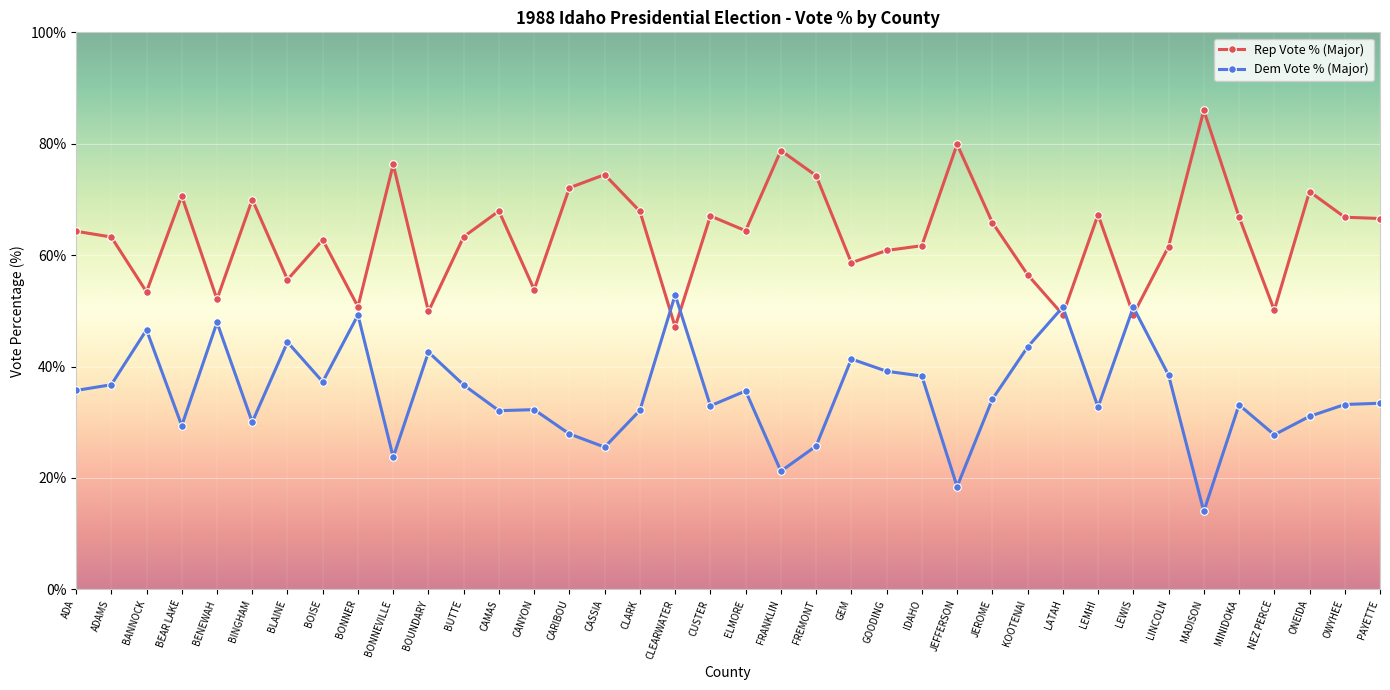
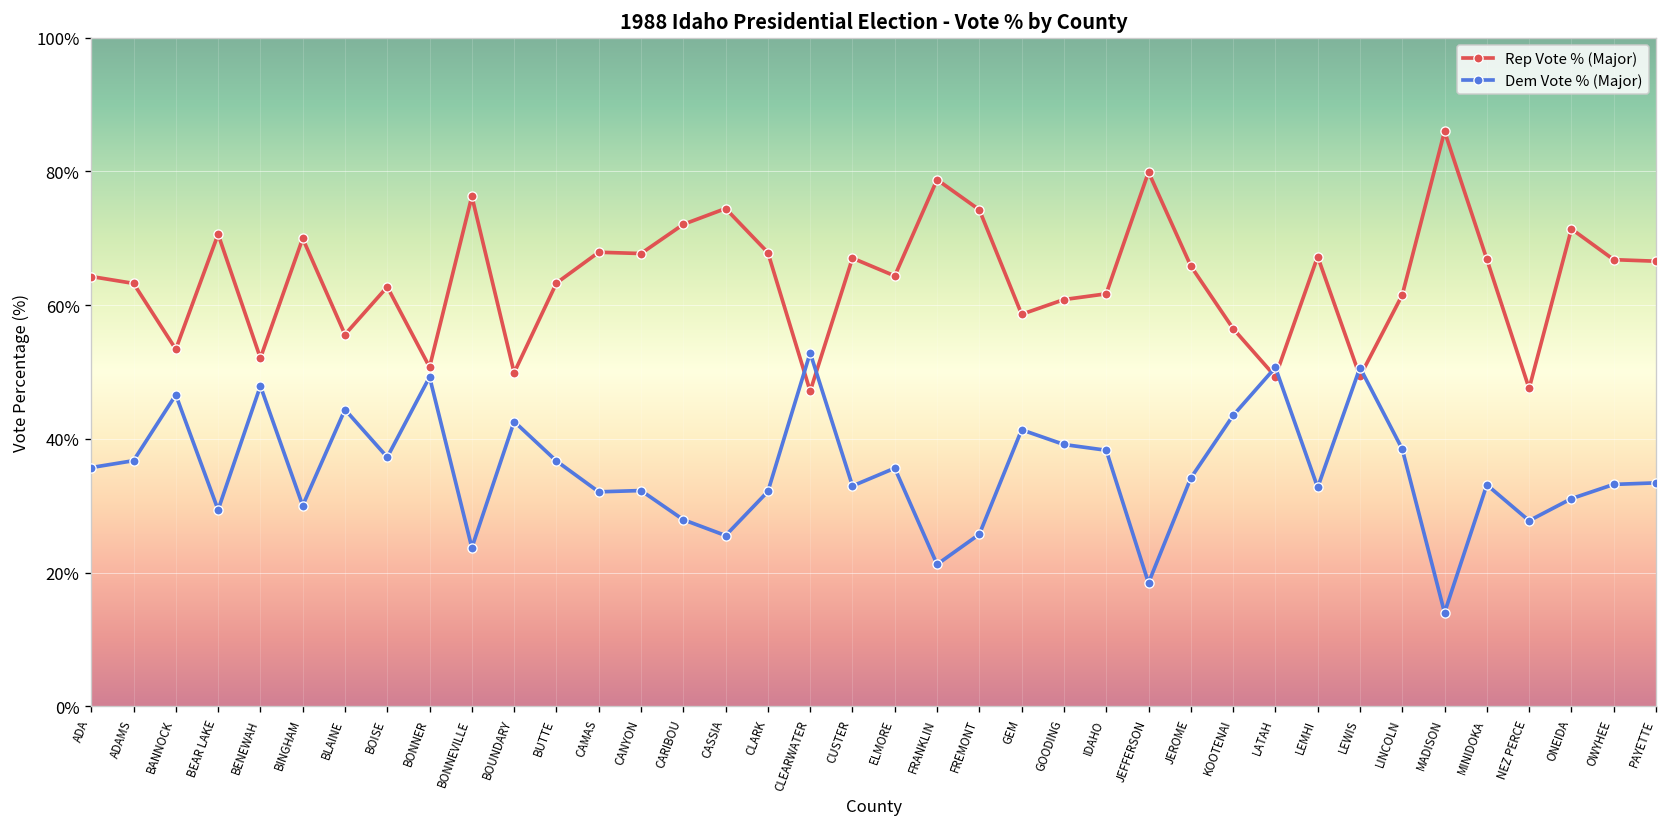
  {
    "Rep Vote % (Major)": {
      "ADA": "64%",
      "ADAMS": "63%",
      "BANNOCK": "53%",
      "BEAR LAKE": "71%",
      "BENEWAH": "52%",
      "BINGHAM": "70%",
      "BLAINE": "56%",
      "BOISE": "63%",
      "BONNER": "51%",
      "BONNEVILLE": "76%",
      "BOUNDARY": "50%",
      "BUTTE": "63%",
      "CAMAS": "68%",
-     "CANYON": "54%",
+     "CANYON": "68%",
      "CARIBOU": "72%",
      "CASSIA": "74%",
      "CLARK": "68%",
      "CLEARWATER": "47%",
      "CUSTER": "67%",
      "ELMORE": "64%",
      "FRANKLIN": "79%",
      "FREMONT": "74%",
      "GEM": "59%",
      "GOODING": "61%",
      "IDAHO": "62%",
      "JEFFERSON": "80%",
      "JEROME": "66%",
      "KOOTENAI": "57%",
      "LATAH": "49%",
      "LEMHI": "67%",
      "LEWIS": "49%",
      "LINCOLN": "62%",
      "MADISON": "86%",
      "MINIDOKA": "67%",
-     "NEZ PERCE": "50%",
+     "NEZ PERCE": "48%",
      "ONEIDA": "71%",
      "OWYHEE": "67%",
      "PAYETTE": "67%"
    },
    "Dem Vote % (Major)": {
      "ADA": "36%",
      "ADAMS": "37%",
      "BANNOCK": "47%",
      "BEAR LAKE": "29%",
      "BENEWAH": "48%",
      "BINGHAM": "30%",
      "BLAINE": "44%",
      "BOISE": "37%",
      "BONNER": "49%",
      "BONNEVILLE": "24%",
      "BOUNDARY": "43%",
      "BUTTE": "37%",
      "CAMAS": "32%",
      "CANYON": "32%",
      "CARIBOU": "28%",
      "CASSIA": "26%",
      "CLARK": "32%",
      "CLEARWATER": "53%",
      "CUSTER": "33%",
      "ELMORE": "36%",
      "FRANKLIN": "21%",
      "FREMONT": "26%",
      "GEM": "41%",
      "GOODING": "39%",
      "IDAHO": "38%",
      "JEFFERSON": "18%",
      "JEROME": "34%",
      "KOOTENAI": "44%",
      "LATAH": "51%",
      "LEMHI": "33%",
      "LEWIS": "51%",
      "LINCOLN": "38%",
      "MADISON": "14%",
      "MINIDOKA": "33%",
      "NEZ PERCE": "28%",
      "ONEIDA": "31%",
      "OWYHEE": "33%",
      "PAYETTE": "33%"
    }
  }
